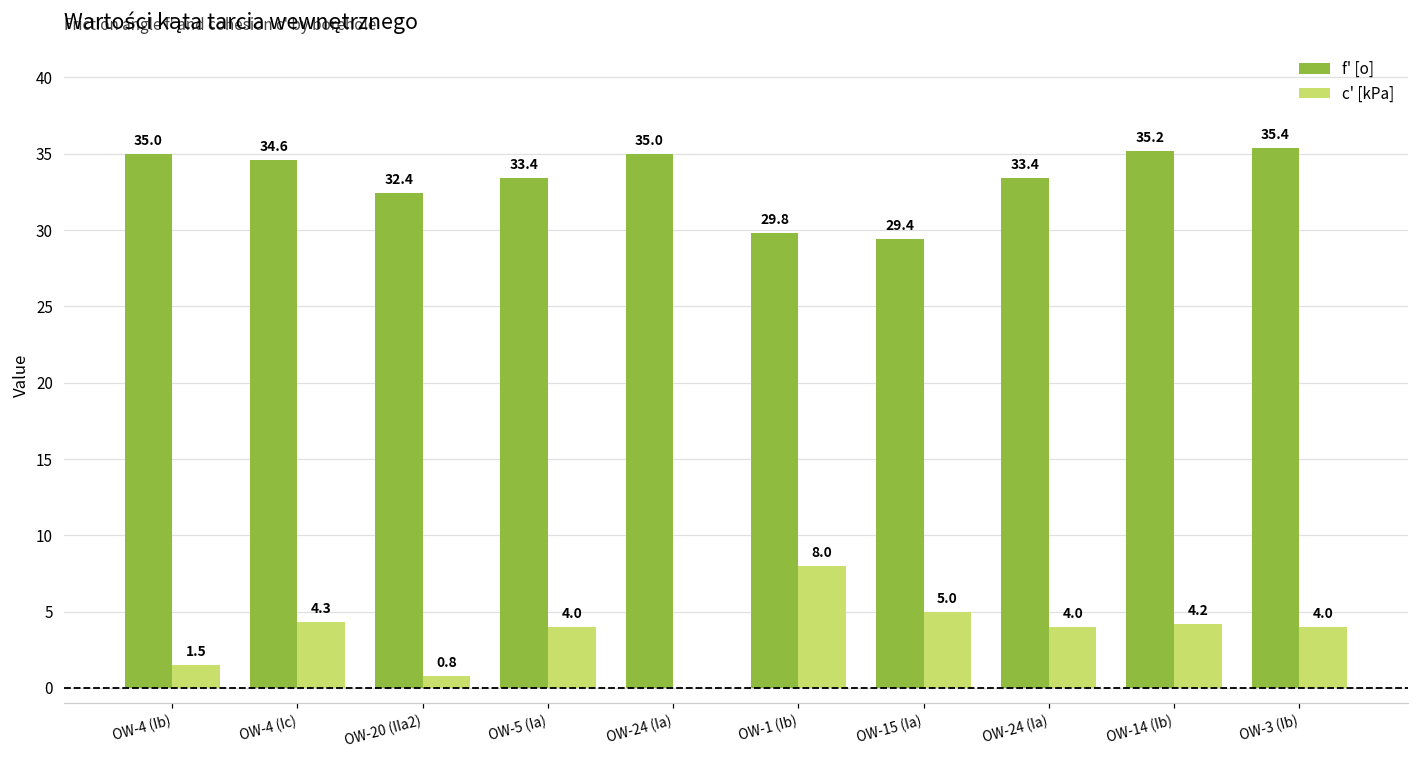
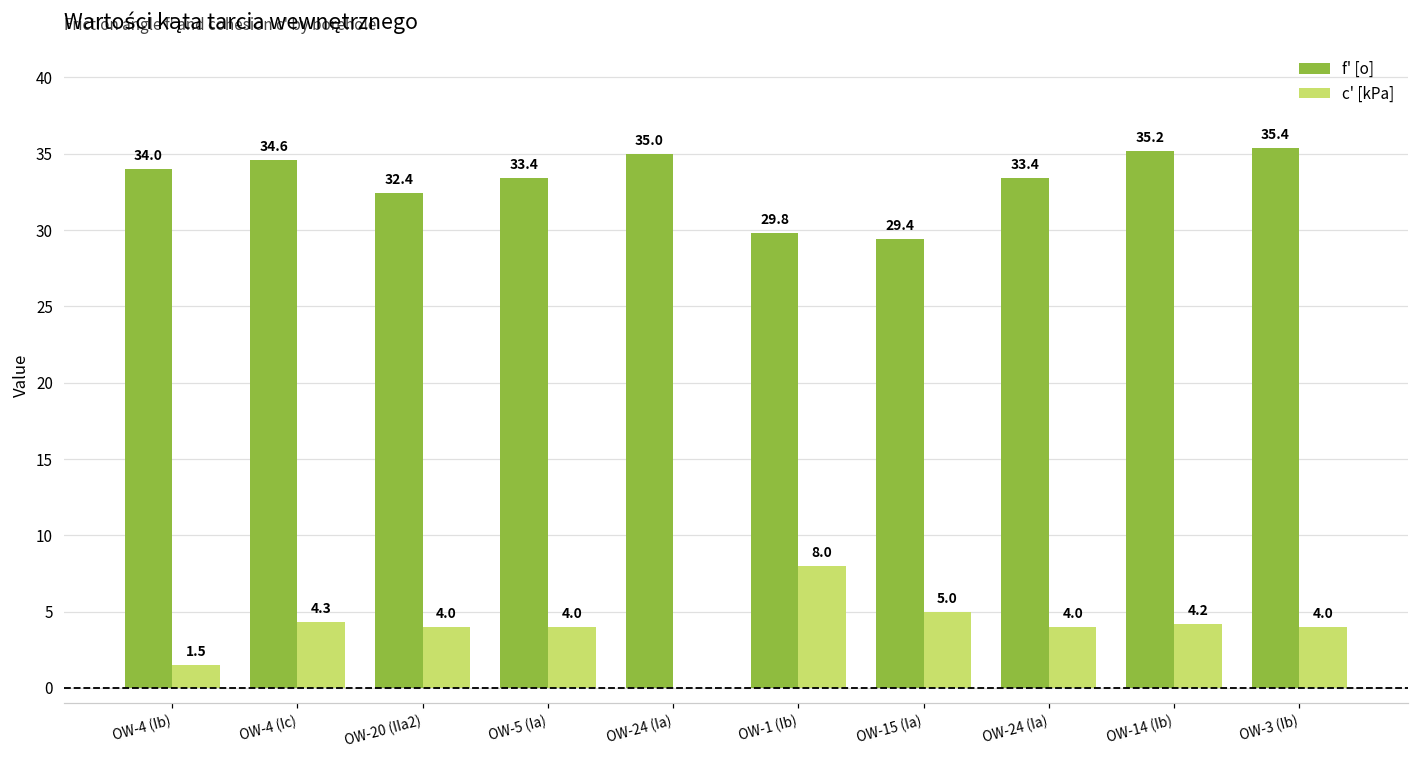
  {
    "f' [o]": {
-     "OW-4 (Ib)": 35.0,
+     "OW-4 (Ib)": 34.0,
      "OW-4 (Ic)": 34.6,
      "OW-20 (IIa2)": 32.4,
      "OW-5 (Ia)": 33.4,
      "OW-1 (Ib)": 29.8,
      "OW-15 (Ia)": 29.4,
      "OW-14 (Ib)": 35.2,
      "OW-3 (Ib)": 35.4
    },
    "c' [kPa]": {
      "OW-4 (Ib)": 1.5,
      "OW-4 (Ic)": 4.3,
-     "OW-20 (IIa2)": 0.8,
+     "OW-20 (IIa2)": 4.0,
      "OW-5 (Ia)": 4.0,
      "OW-1 (Ib)": 8.0,
      "OW-15 (Ia)": 5.0,
      "OW-14 (Ib)": 4.2,
      "OW-3 (Ib)": 4.0
    }
  }
